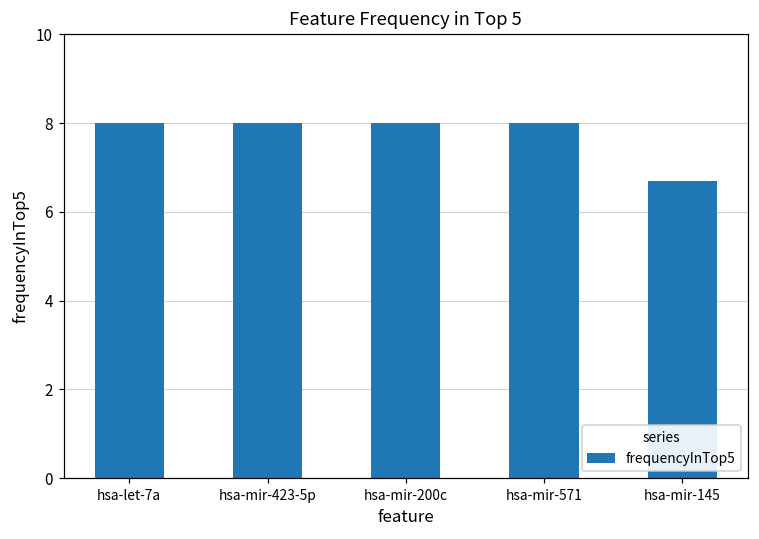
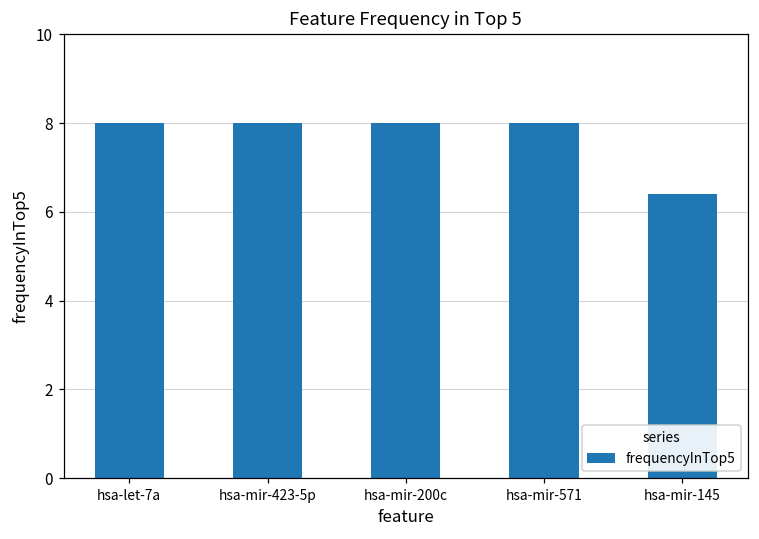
  {
    "hsa-let-7a": 8.0,
    "hsa-mir-423-5p": 8.0,
    "hsa-mir-200c": 8.0,
    "hsa-mir-571": 8.0,
-   "hsa-mir-145": 6.7
+   "hsa-mir-145": 6.4
  }
